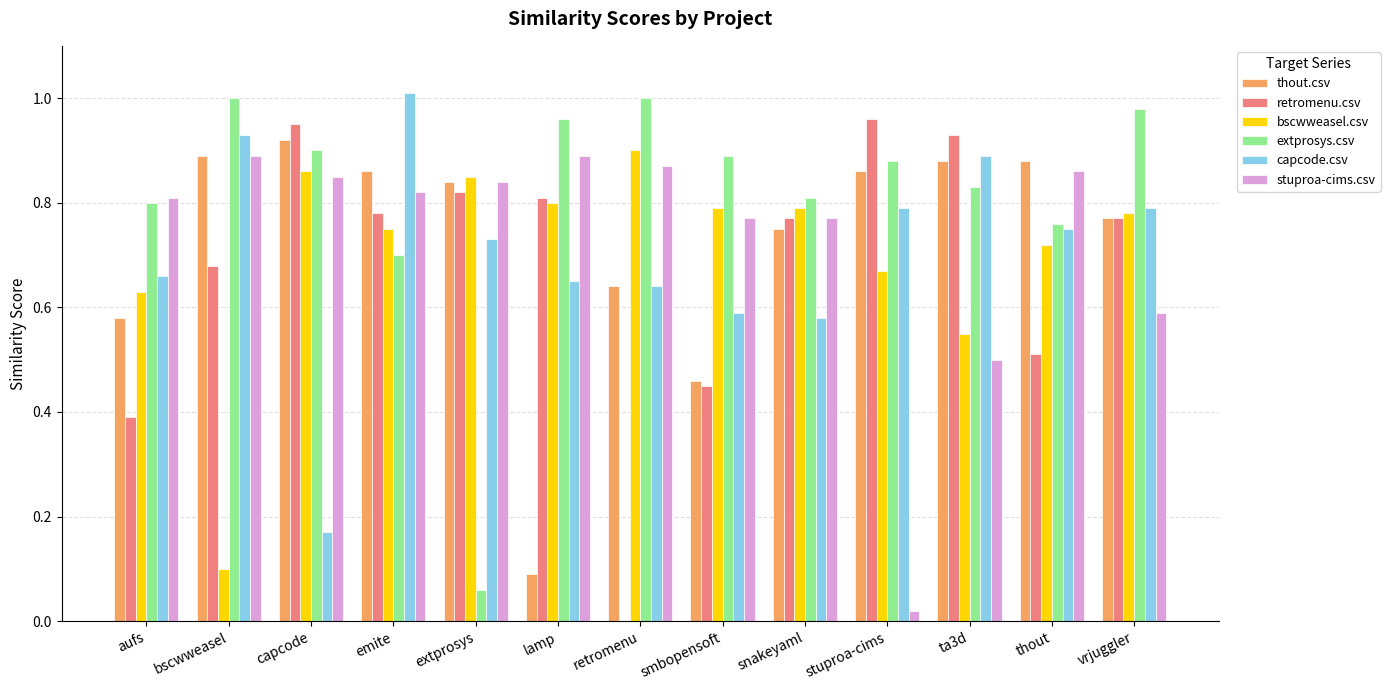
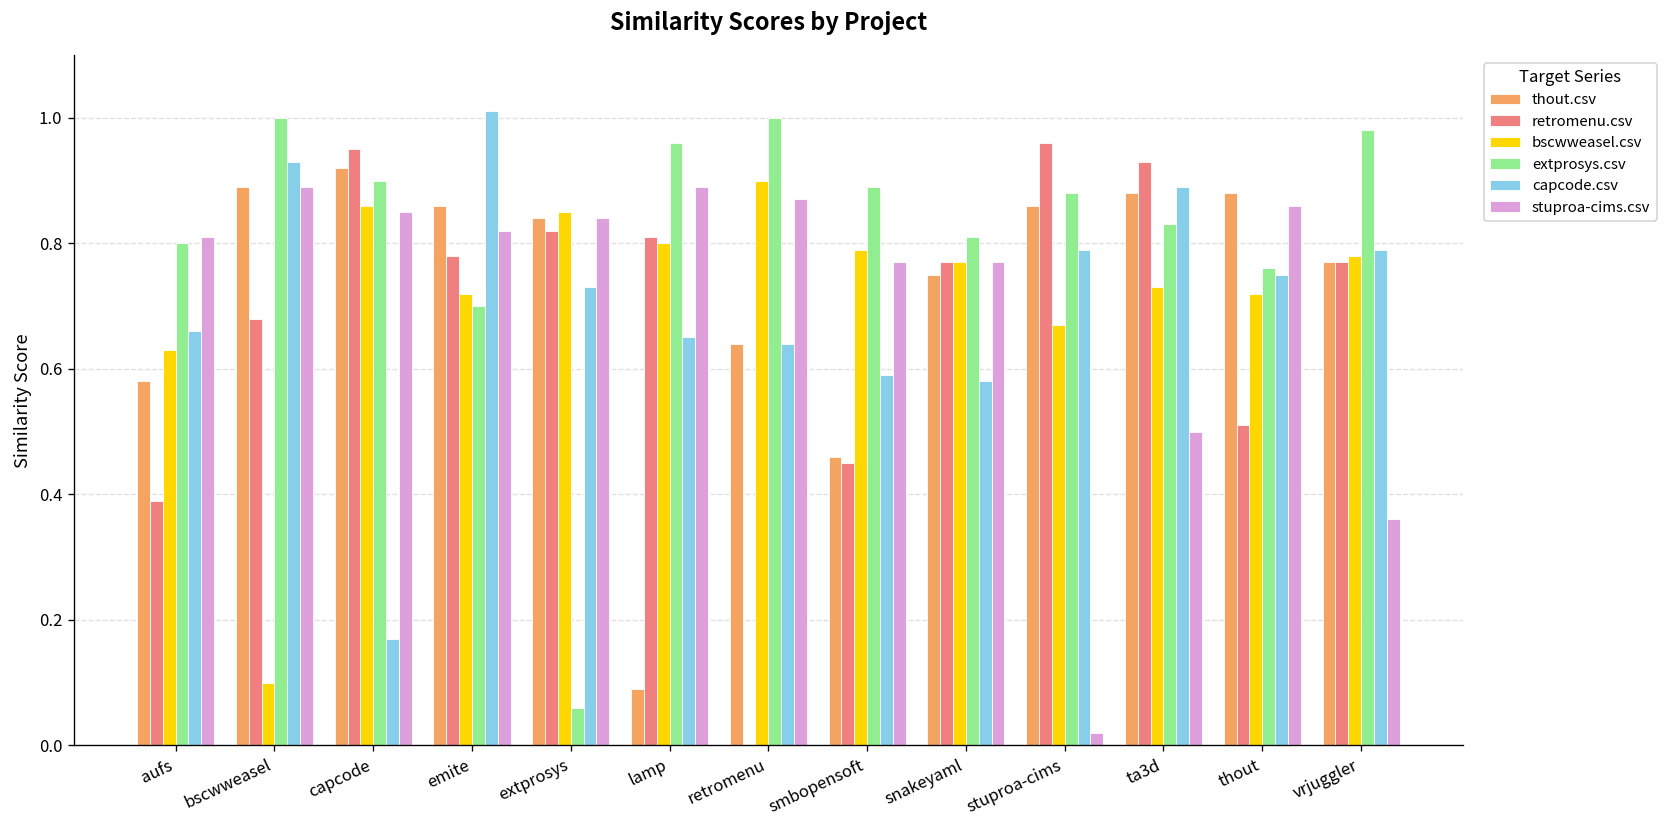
  {
    "bscwweasel.csv": {
      "aufs": 0.63,
      "bscwweasel": 0.10,
      "capcode": 0.86,
-     "emite": 0.75,
+     "emite": 0.72,
      "extprosys": 0.85,
      "lamp": 0.80,
      "retromenu": 0.90,
      "smbopensoft": 0.79,
-     "snakeyaml": 0.79,
+     "snakeyaml": 0.77,
      "stuproa-cims": 0.67,
-     "ta3d": 0.55,
+     "ta3d": 0.73,
      "thout": 0.72,
      "vrjuggler": 0.78
    },
    "extprosys.csv": {
      "aufs": 0.80,
      "bscwweasel": 1.00,
      "capcode": 0.90,
      "emite": 0.70,
      "extprosys": 0.06,
      "lamp": 0.96,
      "retromenu": 1.00,
      "smbopensoft": 0.89,
      "snakeyaml": 0.81,
      "stuproa-cims": 0.88,
      "ta3d": 0.83,
      "thout": 0.76,
      "vrjuggler": 0.98
    },
    "capcode.csv": {
      "aufs": 0.66,
      "bscwweasel": 0.93,
      "capcode": 0.17,
      "emite": 1.01,
      "extprosys": 0.73,
      "lamp": 0.65,
      "retromenu": 0.64,
      "smbopensoft": 0.59,
      "snakeyaml": 0.58,
      "stuproa-cims": 0.79,
      "ta3d": 0.89,
      "thout": 0.75,
      "vrjuggler": 0.79
    },
    "stuproa-cims.csv": {
      "aufs": 0.81,
      "bscwweasel": 0.89,
      "capcode": 0.85,
      "emite": 0.82,
      "extprosys": 0.84,
      "lamp": 0.89,
      "retromenu": 0.87,
      "smbopensoft": 0.77,
      "snakeyaml": 0.77,
      "stuproa-cims": 0.02,
      "ta3d": 0.50,
      "thout": 0.86,
-     "vrjuggler": 0.59
+     "vrjuggler": 0.36
    }
  }
